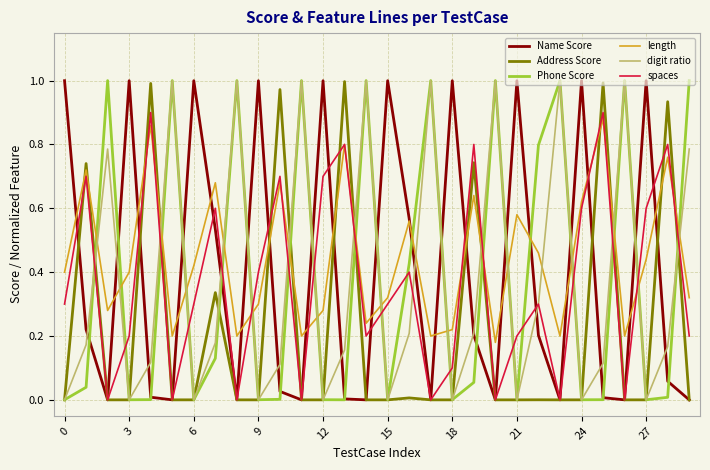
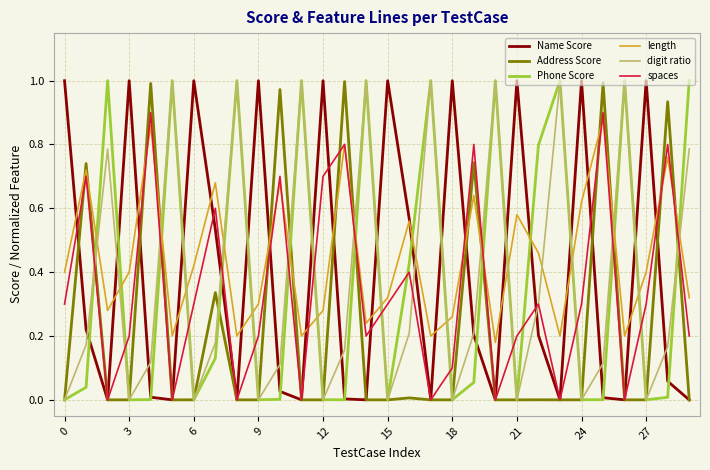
  {
    "Name Score": {
      "0": 1.00,
      "3": 1.00,
      "6": 1.00,
      "9": 1.00,
      "12": 1.00,
      "15": 1.00,
      "18": 1.00
    },
    "length": {
      "0": 0.40,
      "3": 0.40,
      "6": 0.42,
      "9": 0.30,
      "12": 0.28,
      "15": 0.32,
-     "18": 0.22,
+     "18": 0.26,
      "21": 0.58,
      "24": 0.62,
-     "27": 0.44
+     "27": 0.40
    },
    "spaces": {
      "0": 0.30,
      "3": 0.20,
      "6": 0.30,
-     "9": 0.40,
+     "9": 0.20,
      "12": 0.70,
      "15": 0.30,
      "18": 0.10,
      "21": 0.20,
-     "24": 0.60,
-     "27": 0.60
+     "24": 0.30,
+     "27": 0.30
    }
  }
